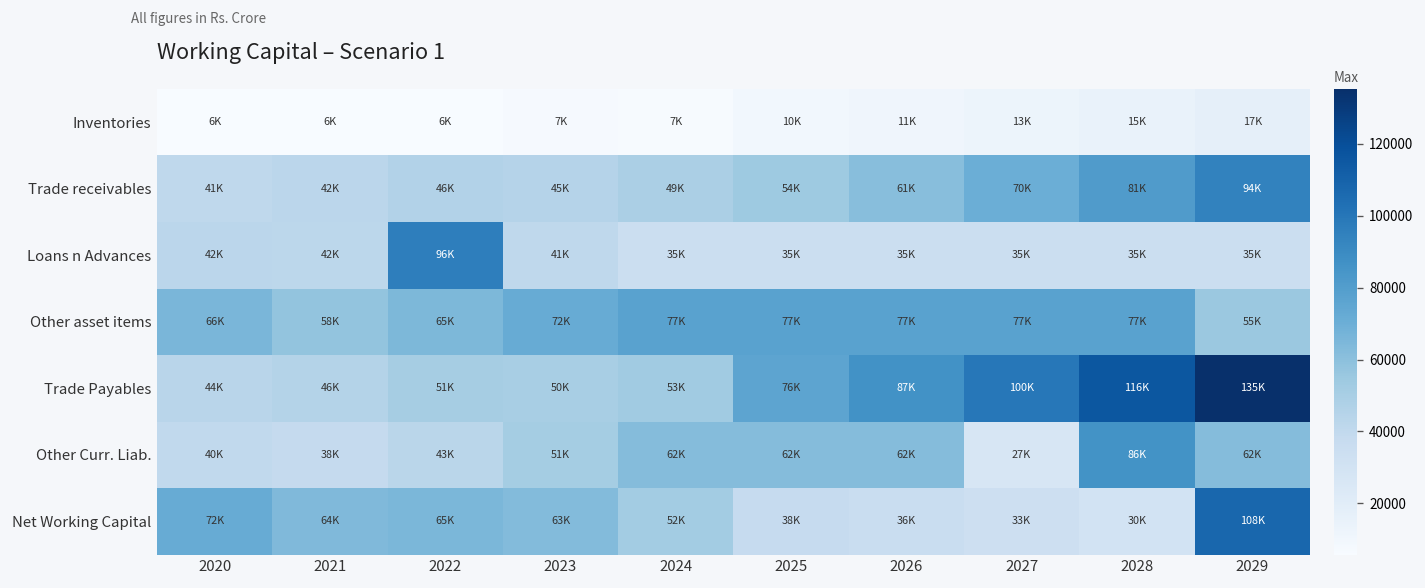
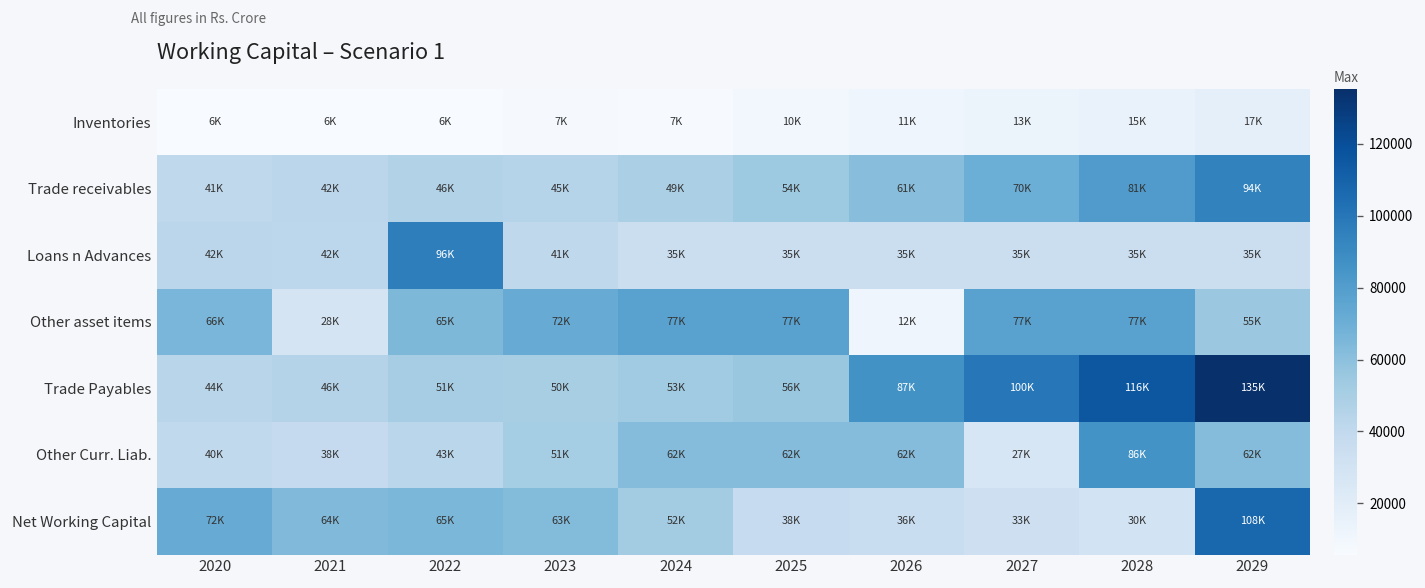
  {
    "Inventories": {
      "2020": "6K",
      "2021": "6K",
      "2022": "6K",
      "2023": "7K",
      "2024": "7K",
      "2025": "10K",
      "2026": "11K",
      "2027": "13K",
      "2028": "15K",
      "2029": "17K"
    },
    "Trade receivables": {
      "2020": "41K",
      "2021": "42K",
      "2022": "46K",
      "2023": "45K",
      "2024": "49K",
      "2025": "54K",
      "2026": "61K",
      "2027": "70K",
      "2028": "81K",
      "2029": "94K"
    },
    "Loans n Advances": {
      "2020": "42K",
      "2021": "42K",
      "2022": "96K",
      "2023": "41K",
      "2024": "35K",
      "2025": "35K",
      "2026": "35K",
      "2027": "35K",
      "2028": "35K",
      "2029": "35K"
    },
    "Other asset items": {
      "2020": "66K",
-     "2021": "58K",
+     "2021": "28K",
      "2022": "65K",
      "2023": "72K",
      "2024": "77K",
      "2025": "77K",
-     "2026": "77K",
+     "2026": "12K",
      "2027": "77K",
      "2028": "77K",
      "2029": "55K"
    },
    "Trade Payables": {
      "2020": "44K",
      "2021": "46K",
      "2022": "51K",
      "2023": "50K",
      "2024": "53K",
-     "2025": "76K",
+     "2025": "56K",
      "2026": "87K",
      "2027": "100K",
      "2028": "116K",
      "2029": "135K"
    },
    "Other Curr. Liab.": {
      "2020": "40K",
      "2021": "38K",
      "2022": "43K",
      "2023": "51K",
      "2024": "62K",
      "2025": "62K",
      "2026": "62K",
      "2027": "27K",
      "2028": "86K",
      "2029": "62K"
    },
    "Net Working Capital": {
      "2020": "72K",
      "2021": "64K",
      "2022": "65K",
      "2023": "63K",
      "2024": "52K",
      "2025": "38K",
      "2026": "36K",
      "2027": "33K",
      "2028": "30K",
      "2029": "108K"
    }
  }
